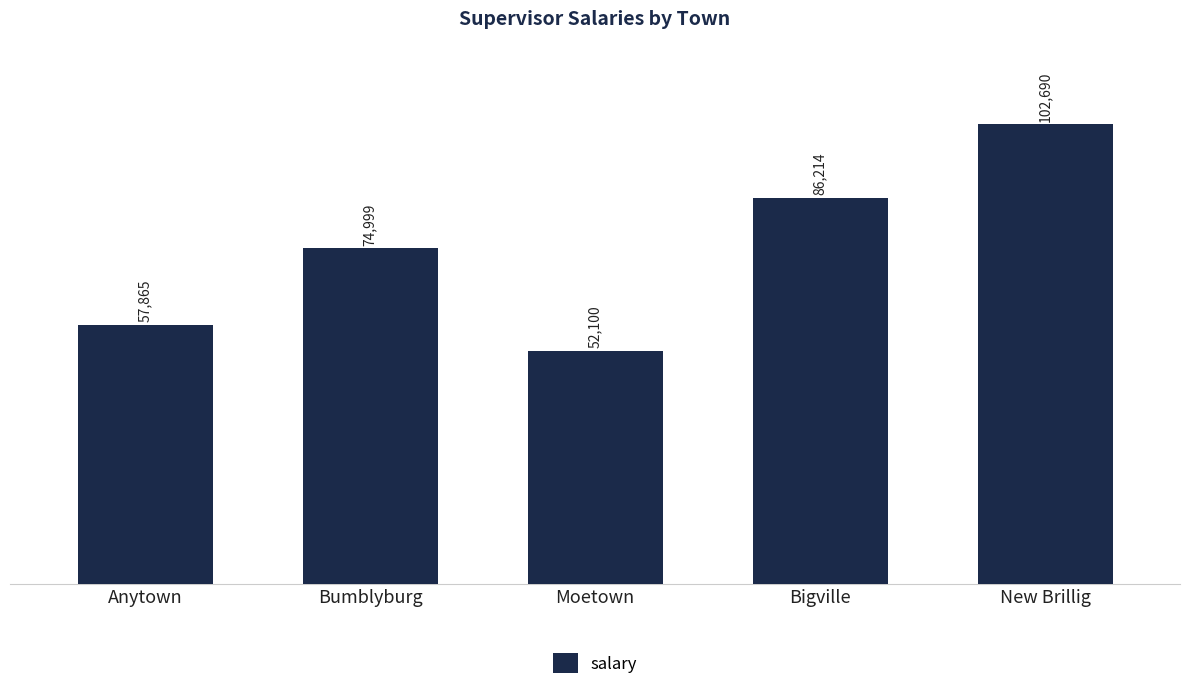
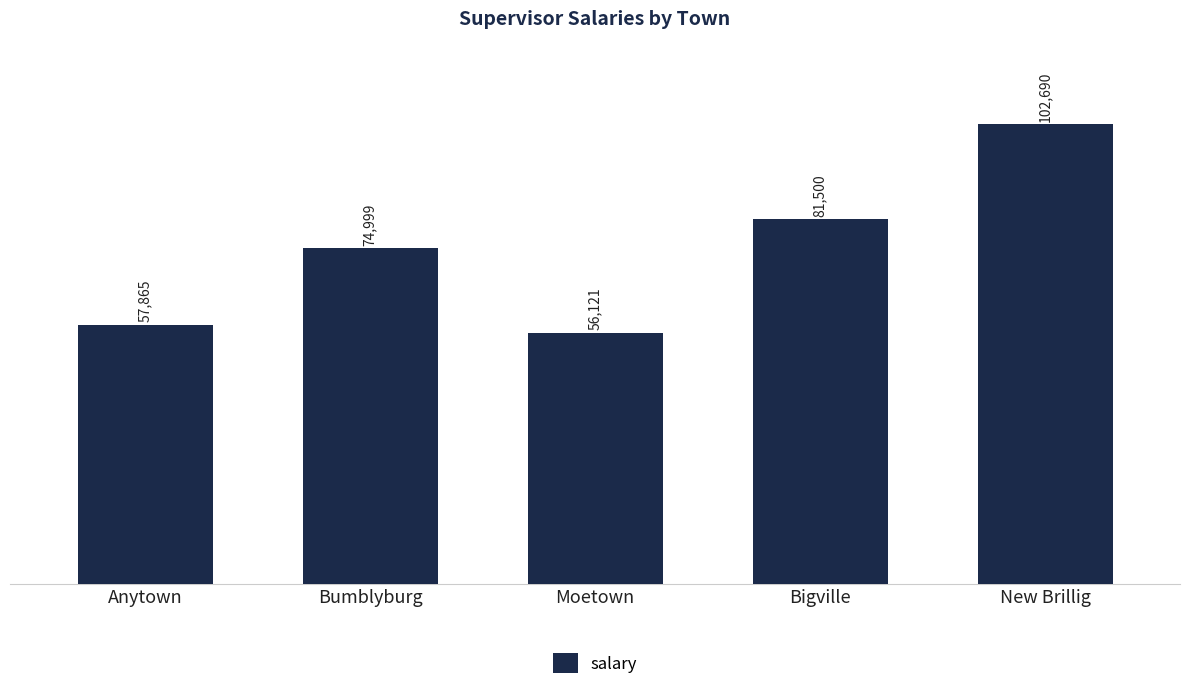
  {
    "Anytown": "57,865",
    "Bumblyburg": "74,999",
-   "Moetown": "52,100",
-   "Bigville": "86,214",
+   "Moetown": "56,121",
+   "Bigville": "81,500",
    "New Brillig": "102,690"
  }
